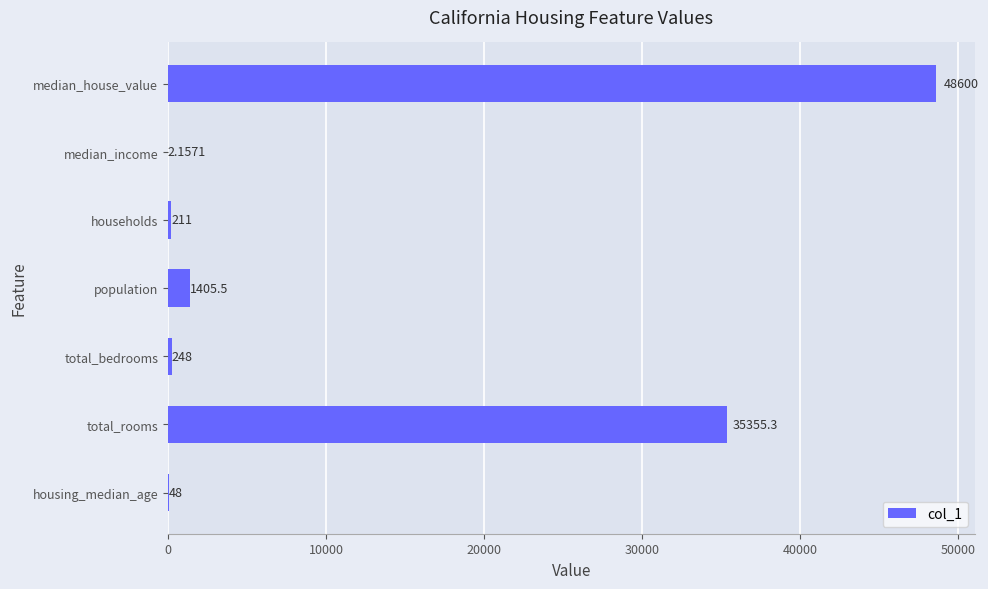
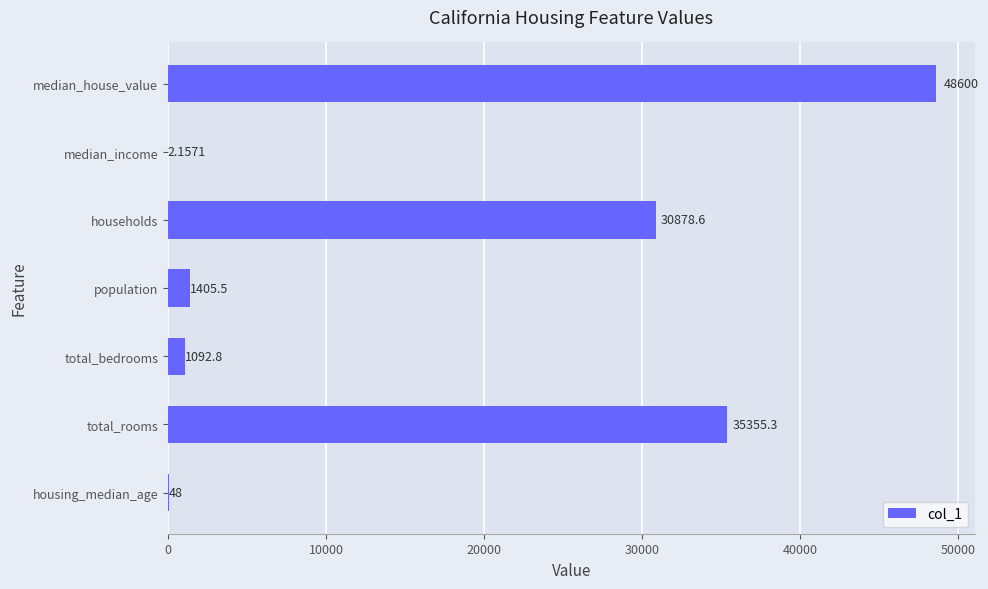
  {
    "median_house_value": 48600,
    "median_income": 2.1571,
-   "households": 211,
+   "households": 30878.6,
    "population": 1405.5,
-   "total_bedrooms": 248,
+   "total_bedrooms": 1092.8,
    "total_rooms": 35355.3,
    "housing_median_age": 48
  }
